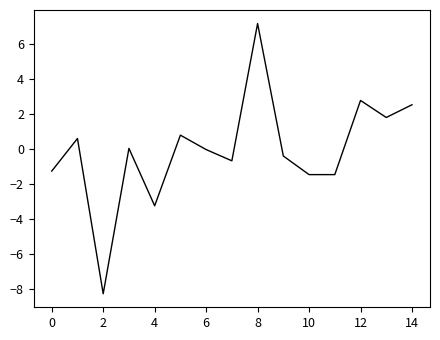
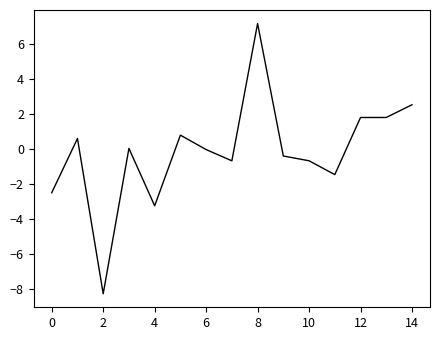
  {
-   "0": -1.3,
+   "0": -2.5,
    "2": -8.3,
    "4": -3.2,
    "6": 0.0,
    "8": 7.2,
-   "10": -1.5,
-   "12": 2.8,
+   "10": -0.7,
+   "12": 1.8,
    "14": 2.5
  }
